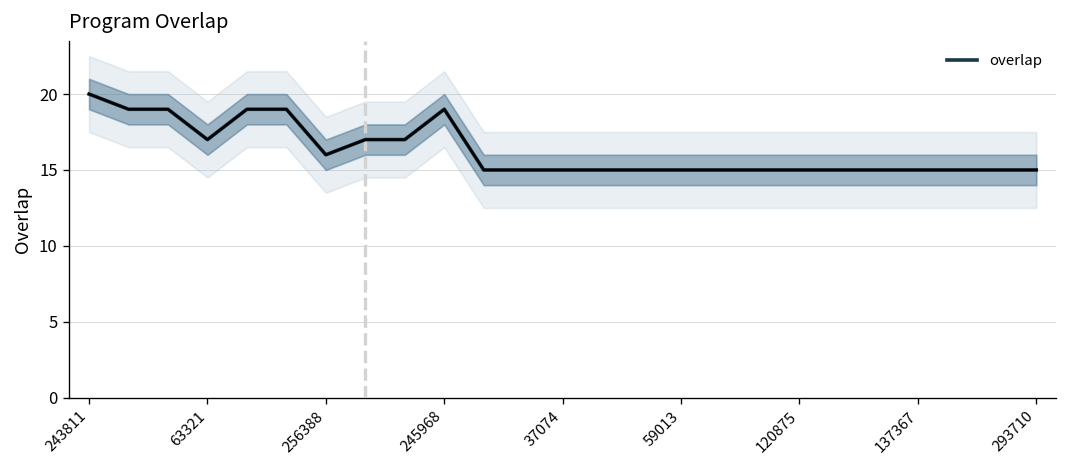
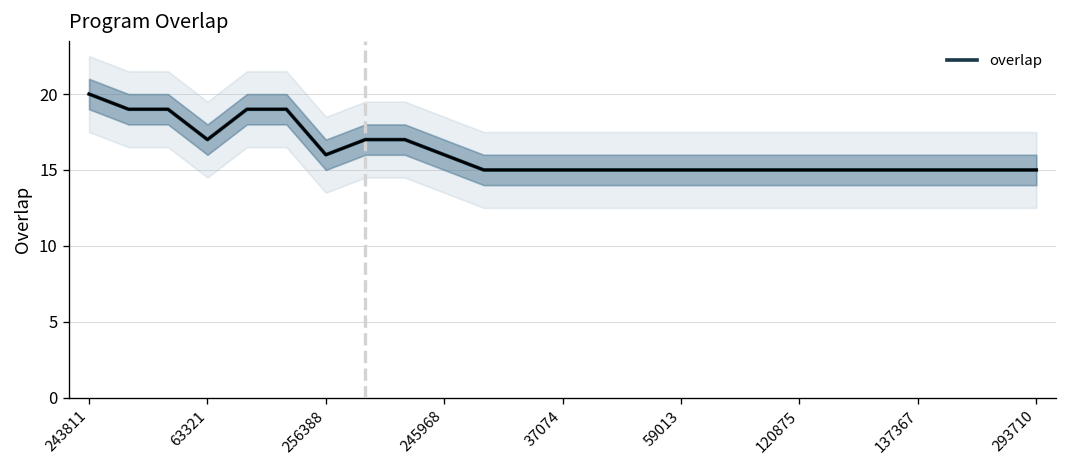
  {
    "overlap": {
      "243811": 20,
      "63321": 17,
      "256388": 16,
-     "245968": 19,
+     "245968": 16,
      "37074": 15,
      "59013": 15,
      "120875": 15,
      "137367": 15,
      "293710": 15
    }
  }
